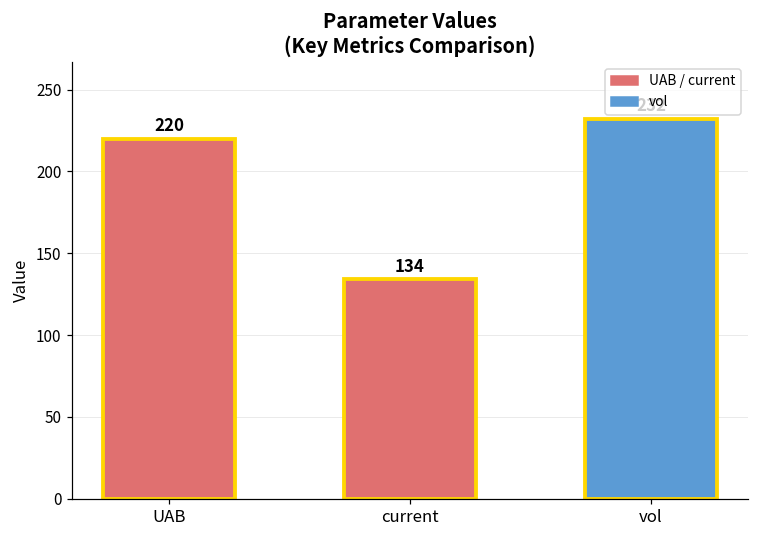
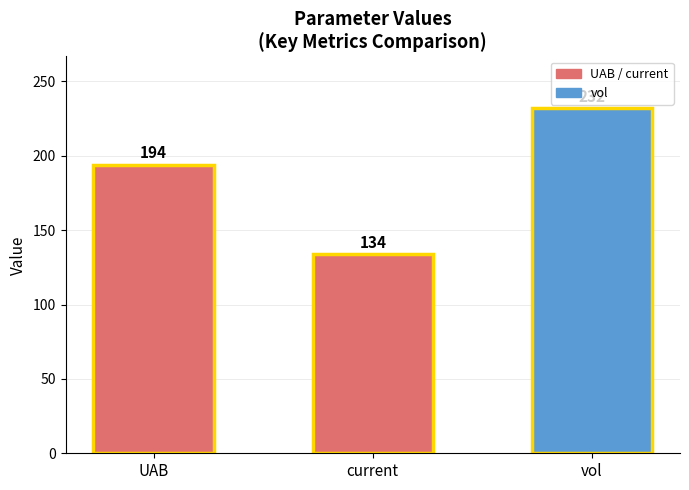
  {
-   "UAB": 220,
+   "UAB": 194,
    "current": 134
  }
